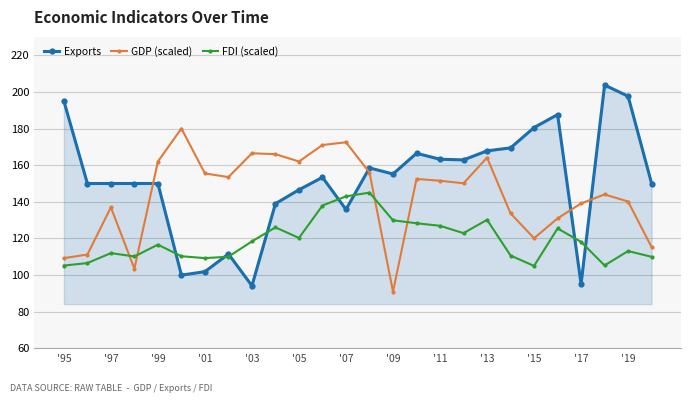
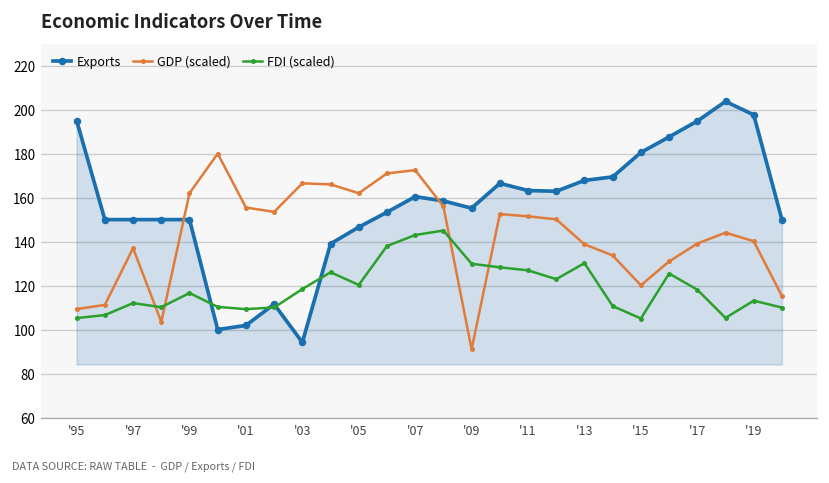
  {
    "Exports": {
      "'95": 195,
      "'97": 150,
      "'99": 150,
      "'01": 102,
      "'03": 94,
      "'05": 147,
-     "'07": 136,
+     "'07": 160,
      "'09": 155,
      "'11": 163,
      "'13": 168,
      "'15": 181,
-     "'17": 95,
+     "'17": 195,
      "'19": 198
    },
    "GDP (scaled)": {
      "'95": 109,
      "'97": 137,
      "'99": 162,
      "'01": 156,
      "'03": 166,
      "'05": 162,
      "'07": 172,
      "'09": 91,
      "'11": 152,
-     "'13": 164,
+     "'13": 139,
      "'15": 120,
      "'17": 139,
      "'19": 140
    },
    "FDI (scaled)": {
      "'95": 105,
      "'97": 112,
      "'99": 117,
      "'01": 109,
      "'03": 118,
      "'05": 120,
      "'07": 143,
      "'09": 130,
      "'11": 127,
      "'13": 130,
      "'15": 105,
      "'17": 118,
      "'19": 113
    }
  }
